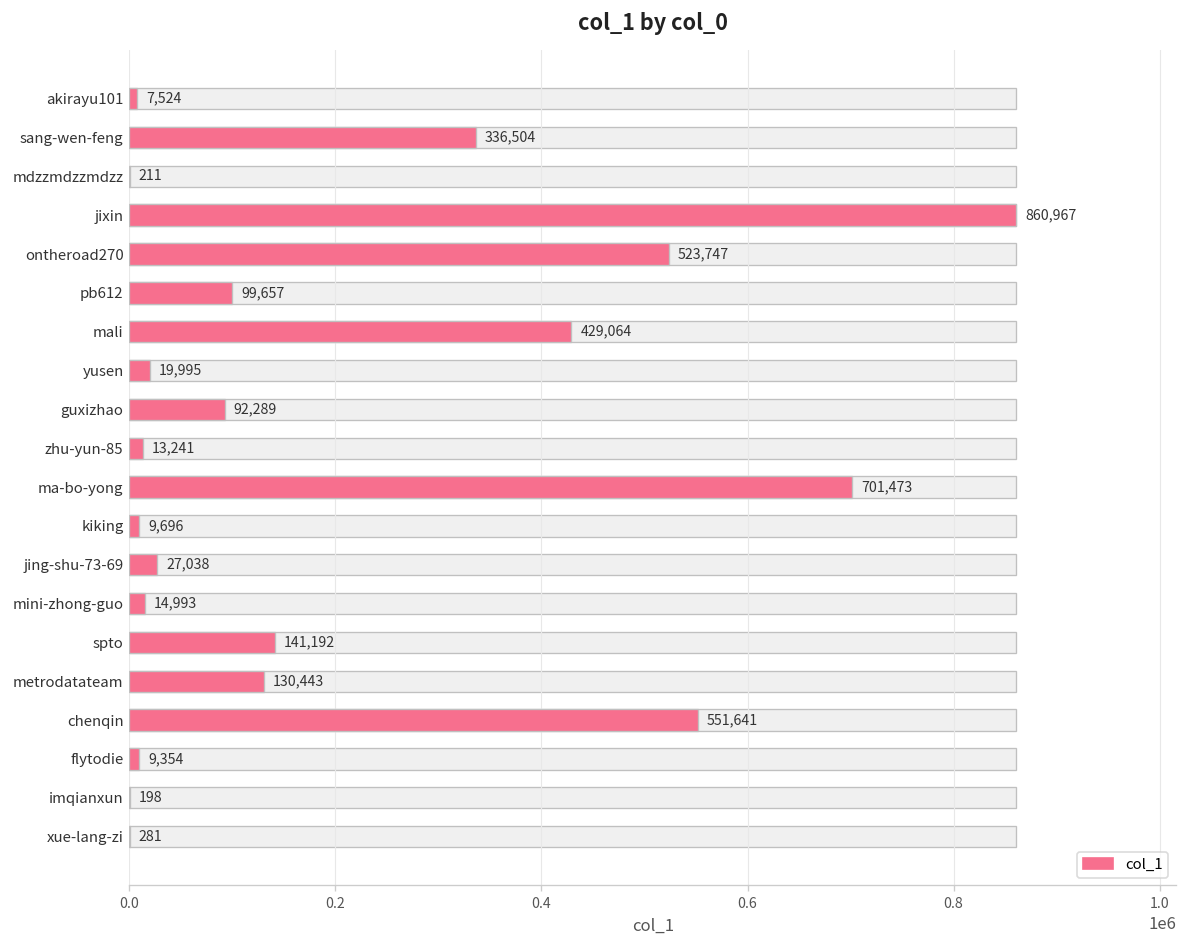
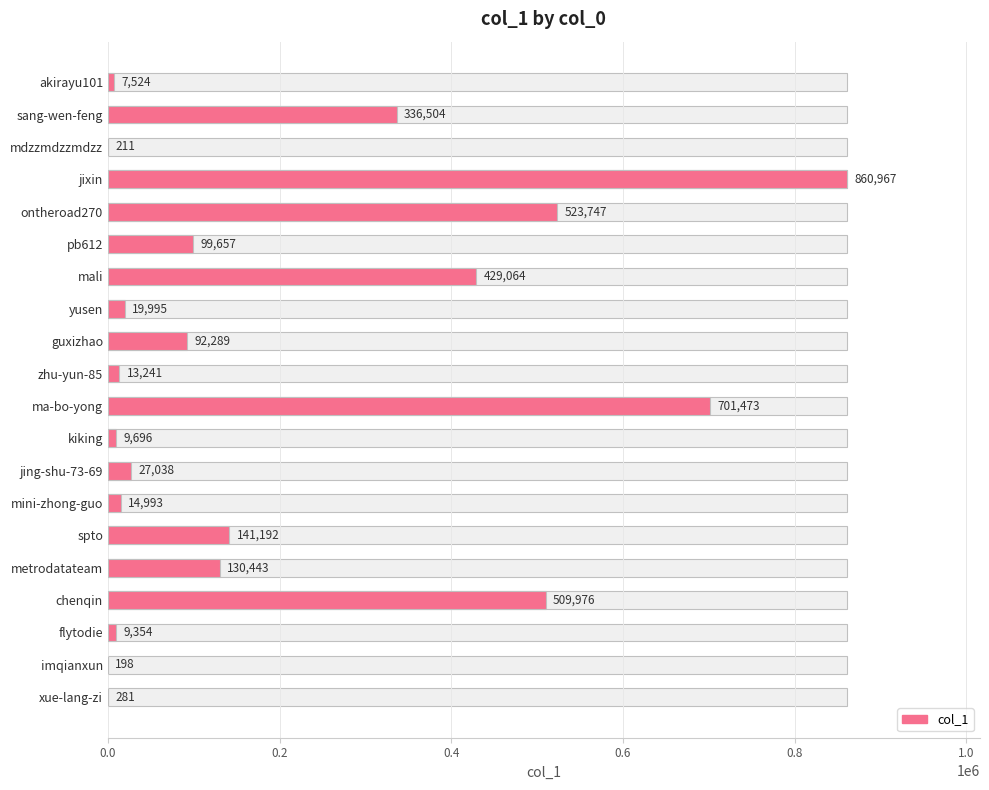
  {
    "col_1": {
      "mdzzmdzzmdzz": "211",
      "jixin": "860,967",
-     "chenqin": "551,641",
+     "chenqin": "509,976",
      "imqianxun": "198",
      "xue-lang-zi": "281"
    }
  }
